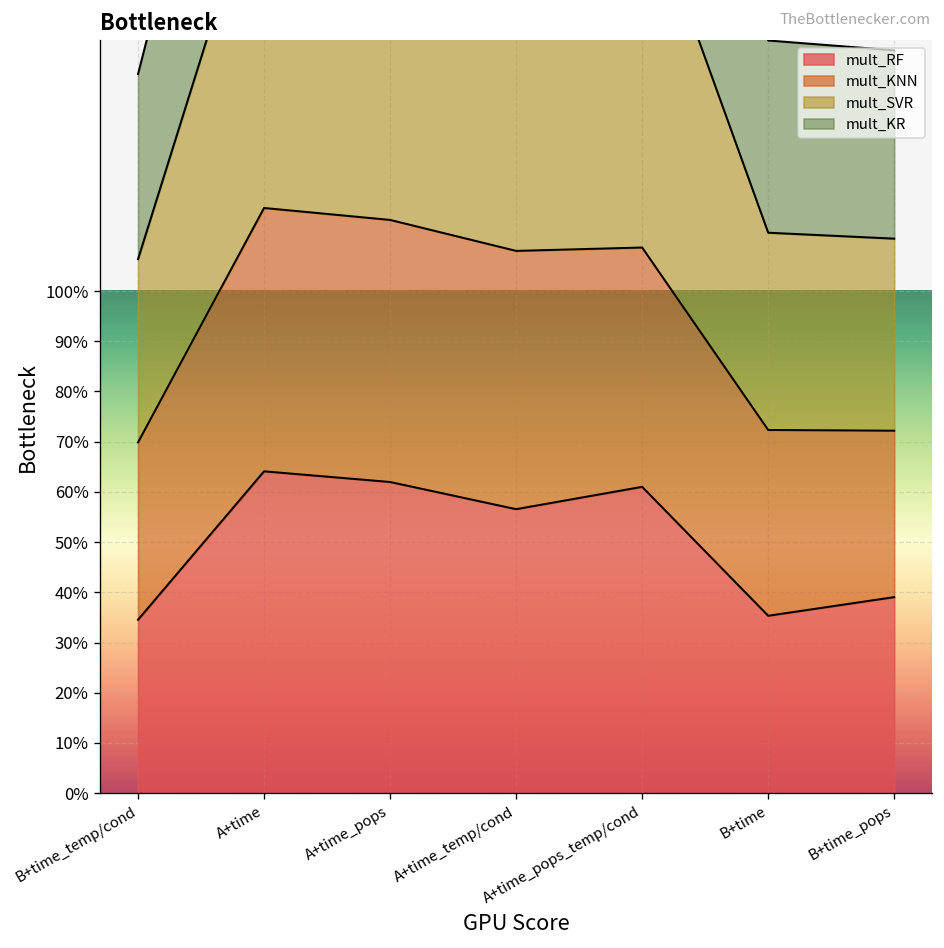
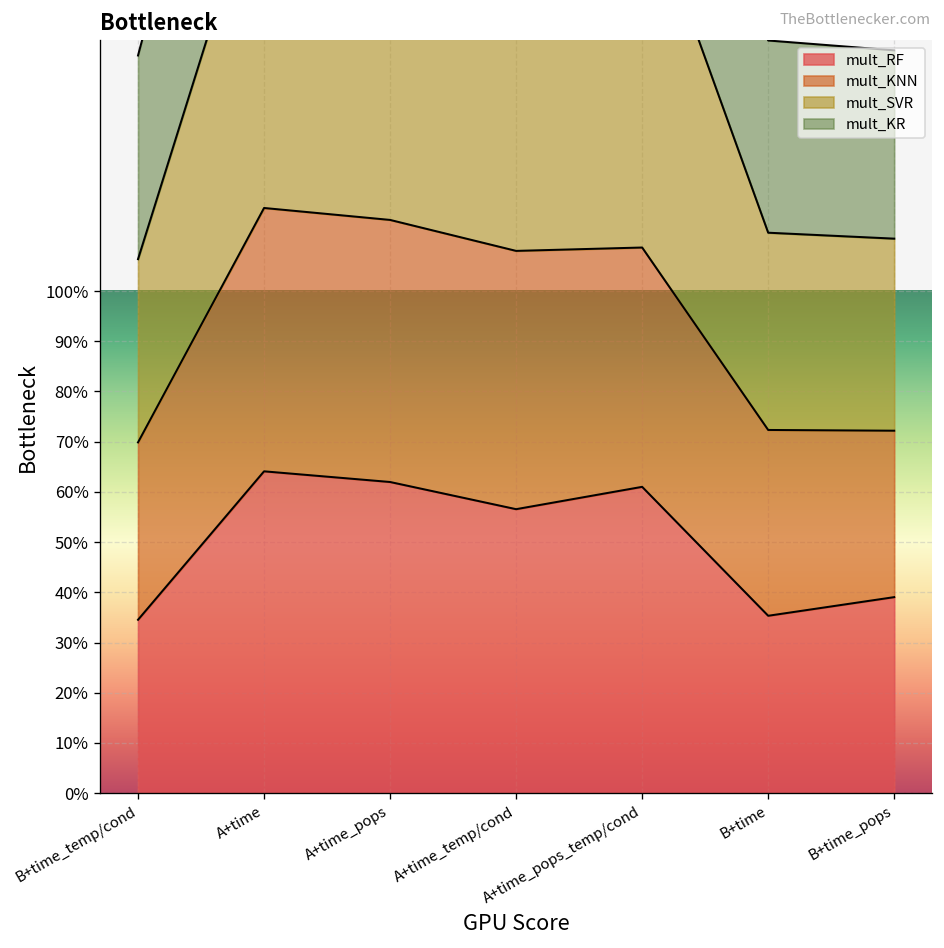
  {
    "mult_KR": {
-     "B+time_temp/cond": "37%",
+     "B+time_temp/cond": "41%",
      "B+time": "38%"
    }
  }
